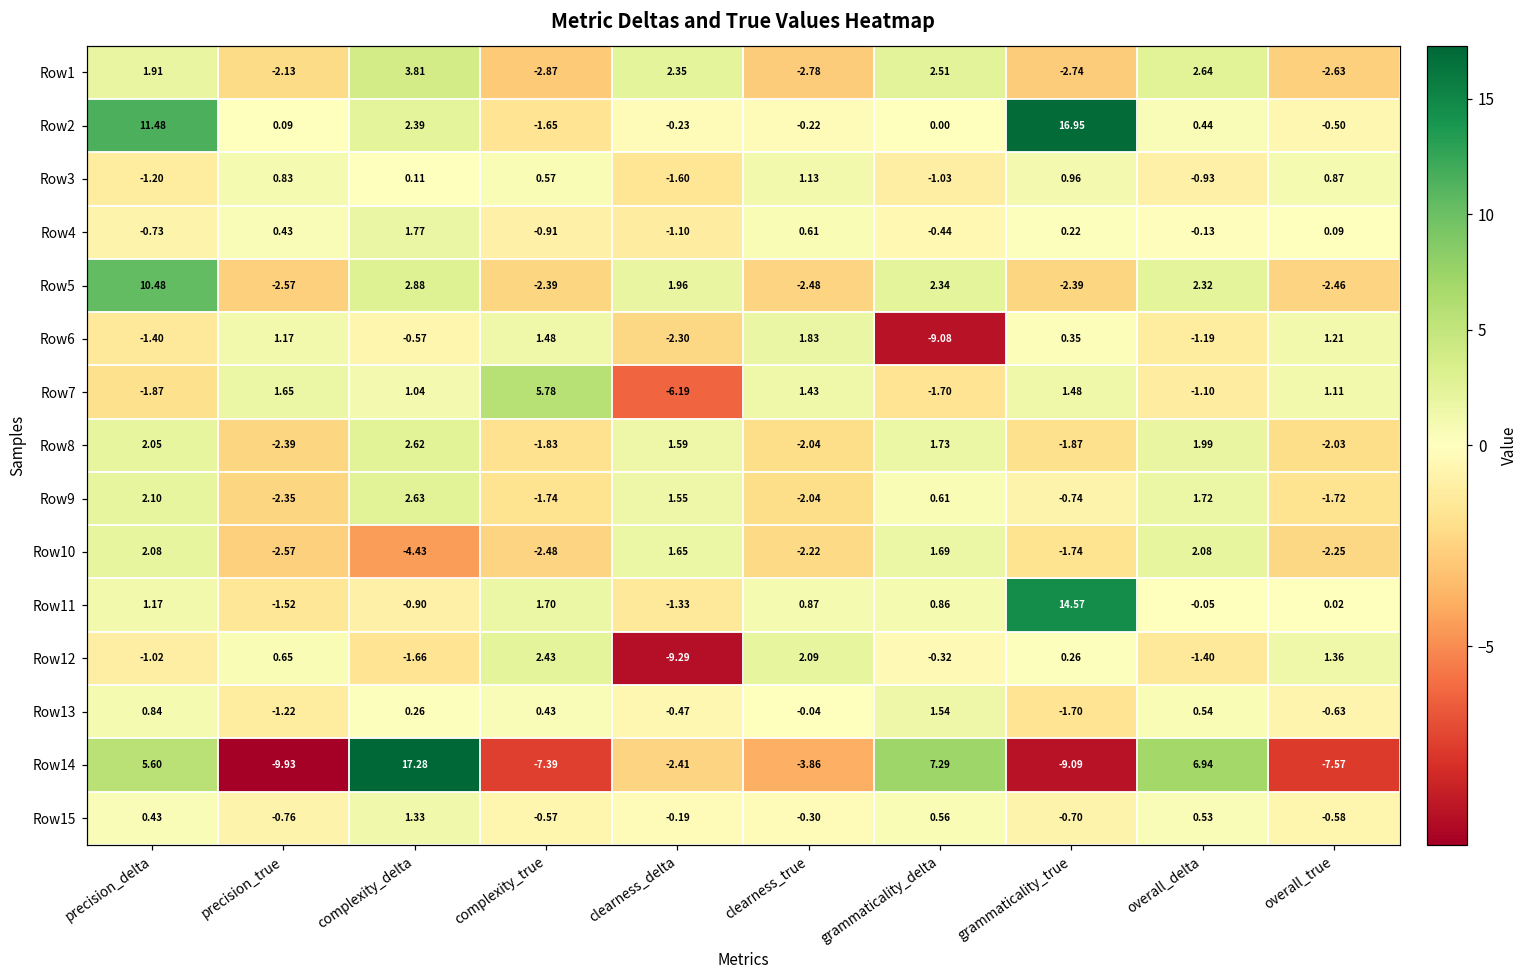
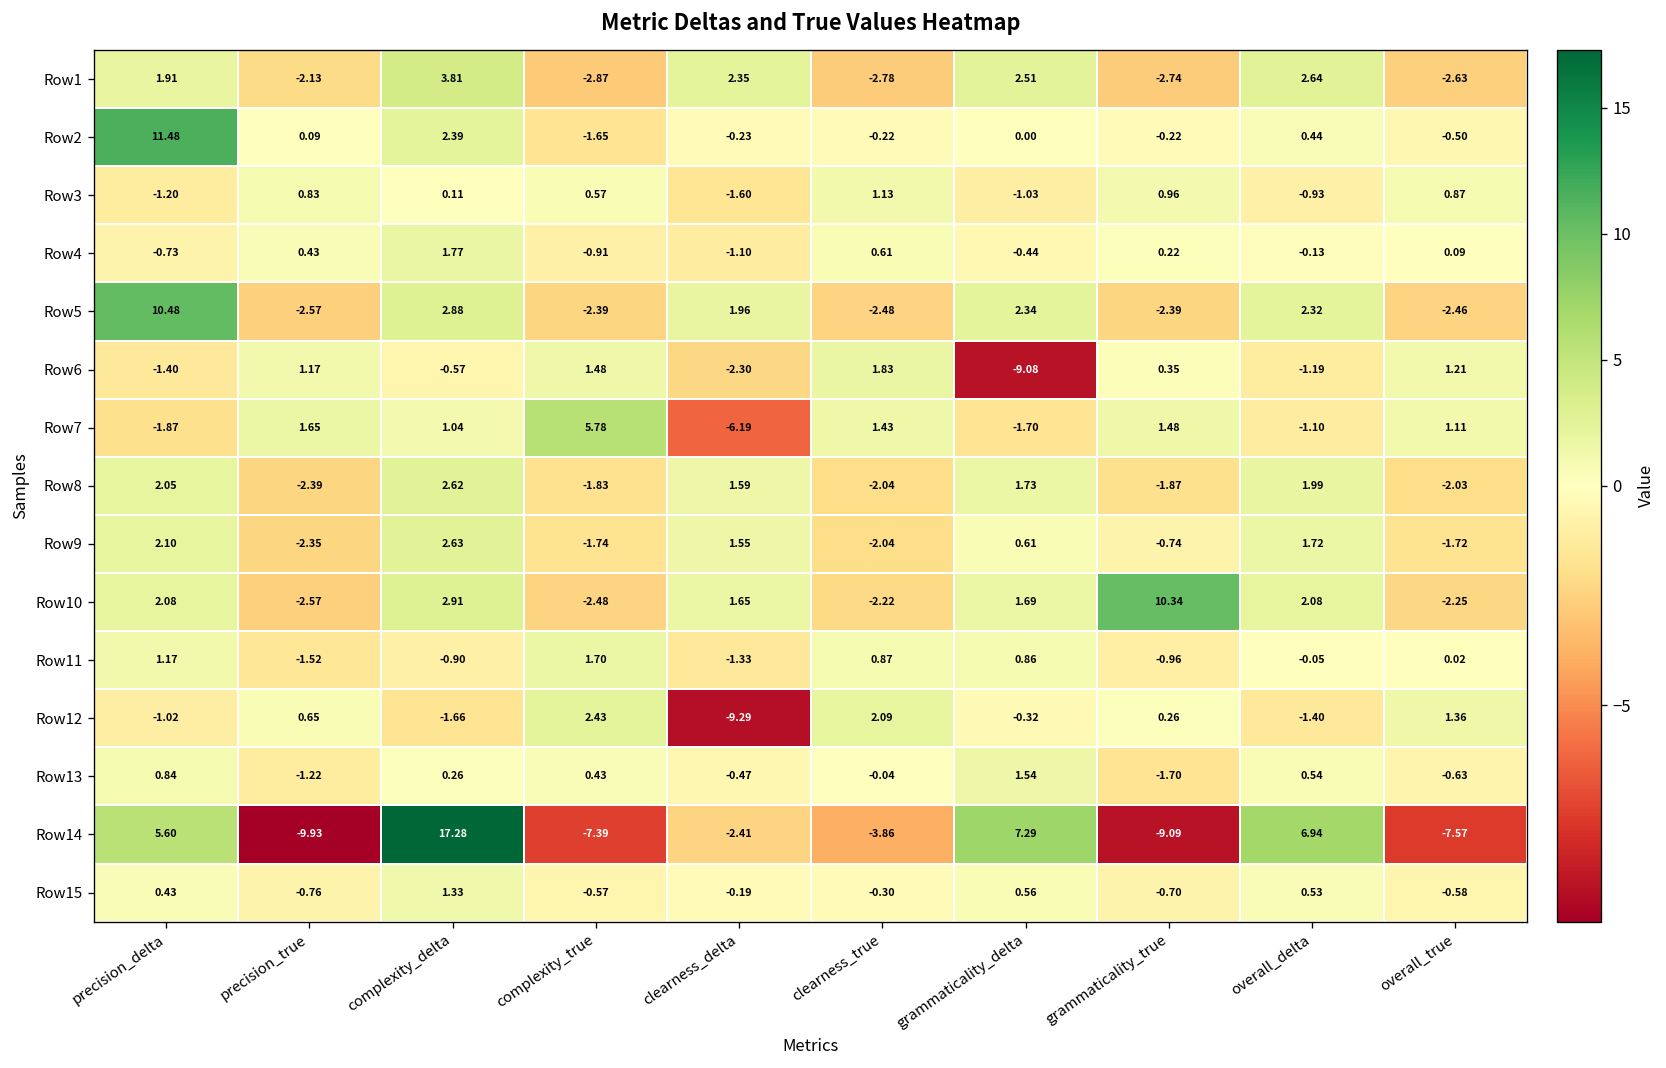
  {
    "Row1": {
      "precision_delta": 1.91,
      "precision_true": -2.13,
      "complexity_delta": 3.81,
      "complexity_true": -2.87,
      "clearness_delta": 2.35,
      "clearness_true": -2.78,
      "grammaticality_delta": 2.51,
      "grammaticality_true": -2.74,
      "overall_delta": 2.64,
      "overall_true": -2.63
    },
    "Row2": {
      "precision_delta": 11.48,
      "precision_true": 0.09,
      "complexity_delta": 2.39,
      "complexity_true": -1.65,
      "clearness_delta": -0.23,
      "clearness_true": -0.22,
      "grammaticality_delta": 0.00,
-     "grammaticality_true": 16.95,
+     "grammaticality_true": -0.22,
      "overall_delta": 0.44,
      "overall_true": -0.50
    },
    "Row3": {
      "precision_delta": -1.20,
      "precision_true": 0.83,
      "complexity_delta": 0.11,
      "complexity_true": 0.57,
      "clearness_delta": -1.60,
      "clearness_true": 1.13,
      "grammaticality_delta": -1.03,
      "grammaticality_true": 0.96,
      "overall_delta": -0.93,
      "overall_true": 0.87
    },
    "Row4": {
      "precision_delta": -0.73,
      "precision_true": 0.43,
      "complexity_delta": 1.77,
      "complexity_true": -0.91,
      "clearness_delta": -1.10,
      "clearness_true": 0.61,
      "grammaticality_delta": -0.44,
      "grammaticality_true": 0.22,
      "overall_delta": -0.13,
      "overall_true": 0.09
    },
    "Row5": {
      "precision_delta": 10.48,
      "precision_true": -2.57,
      "complexity_delta": 2.88,
      "complexity_true": -2.39,
      "clearness_delta": 1.96,
      "clearness_true": -2.48,
      "grammaticality_delta": 2.34,
      "grammaticality_true": -2.39,
      "overall_delta": 2.32,
      "overall_true": -2.46
    },
    "Row6": {
      "precision_delta": -1.40,
      "precision_true": 1.17,
      "complexity_delta": -0.57,
      "complexity_true": 1.48,
      "clearness_delta": -2.30,
      "clearness_true": 1.83,
      "grammaticality_delta": -9.08,
      "grammaticality_true": 0.35,
      "overall_delta": -1.19,
      "overall_true": 1.21
    },
    "Row7": {
      "precision_delta": -1.87,
      "precision_true": 1.65,
      "complexity_delta": 1.04,
      "complexity_true": 5.78,
      "clearness_delta": -6.19,
      "clearness_true": 1.43,
      "grammaticality_delta": -1.70,
      "grammaticality_true": 1.48,
      "overall_delta": -1.10,
      "overall_true": 1.11
    },
    "Row8": {
      "precision_delta": 2.05,
      "precision_true": -2.39,
      "complexity_delta": 2.62,
      "complexity_true": -1.83,
      "clearness_delta": 1.59,
      "clearness_true": -2.04,
      "grammaticality_delta": 1.73,
      "grammaticality_true": -1.87,
      "overall_delta": 1.99,
      "overall_true": -2.03
    },
    "Row9": {
      "precision_delta": 2.10,
      "precision_true": -2.35,
      "complexity_delta": 2.63,
      "complexity_true": -1.74,
      "clearness_delta": 1.55,
      "clearness_true": -2.04,
      "grammaticality_delta": 0.61,
      "grammaticality_true": -0.74,
      "overall_delta": 1.72,
      "overall_true": -1.72
    },
    "Row10": {
      "precision_delta": 2.08,
      "precision_true": -2.57,
-     "complexity_delta": -4.43,
+     "complexity_delta": 2.91,
      "complexity_true": -2.48,
      "clearness_delta": 1.65,
      "clearness_true": -2.22,
      "grammaticality_delta": 1.69,
-     "grammaticality_true": -1.74,
+     "grammaticality_true": 10.34,
      "overall_delta": 2.08,
      "overall_true": -2.25
    },
    "Row11": {
      "precision_delta": 1.17,
      "precision_true": -1.52,
      "complexity_delta": -0.90,
      "complexity_true": 1.70,
      "clearness_delta": -1.33,
      "clearness_true": 0.87,
      "grammaticality_delta": 0.86,
-     "grammaticality_true": 14.57,
+     "grammaticality_true": -0.96,
      "overall_delta": -0.05,
      "overall_true": 0.02
    },
    "Row12": {
      "precision_delta": -1.02,
      "precision_true": 0.65,
      "complexity_delta": -1.66,
      "complexity_true": 2.43,
      "clearness_delta": -9.29,
      "clearness_true": 2.09,
      "grammaticality_delta": -0.32,
      "grammaticality_true": 0.26,
      "overall_delta": -1.40,
      "overall_true": 1.36
    },
    "Row13": {
      "precision_delta": 0.84,
      "precision_true": -1.22,
      "complexity_delta": 0.26,
      "complexity_true": 0.43,
      "clearness_delta": -0.47,
      "clearness_true": -0.04,
      "grammaticality_delta": 1.54,
      "grammaticality_true": -1.70,
      "overall_delta": 0.54,
      "overall_true": -0.63
    },
    "Row14": {
      "precision_delta": 5.60,
      "precision_true": -9.93,
      "complexity_delta": 17.28,
      "complexity_true": -7.39,
      "clearness_delta": -2.41,
      "clearness_true": -3.86,
      "grammaticality_delta": 7.29,
      "grammaticality_true": -9.09,
      "overall_delta": 6.94,
      "overall_true": -7.57
    },
    "Row15": {
      "precision_delta": 0.43,
      "precision_true": -0.76,
      "complexity_delta": 1.33,
      "complexity_true": -0.57,
      "clearness_delta": -0.19,
      "clearness_true": -0.30,
      "grammaticality_delta": 0.56,
      "grammaticality_true": -0.70,
      "overall_delta": 0.53,
      "overall_true": -0.58
    }
  }
